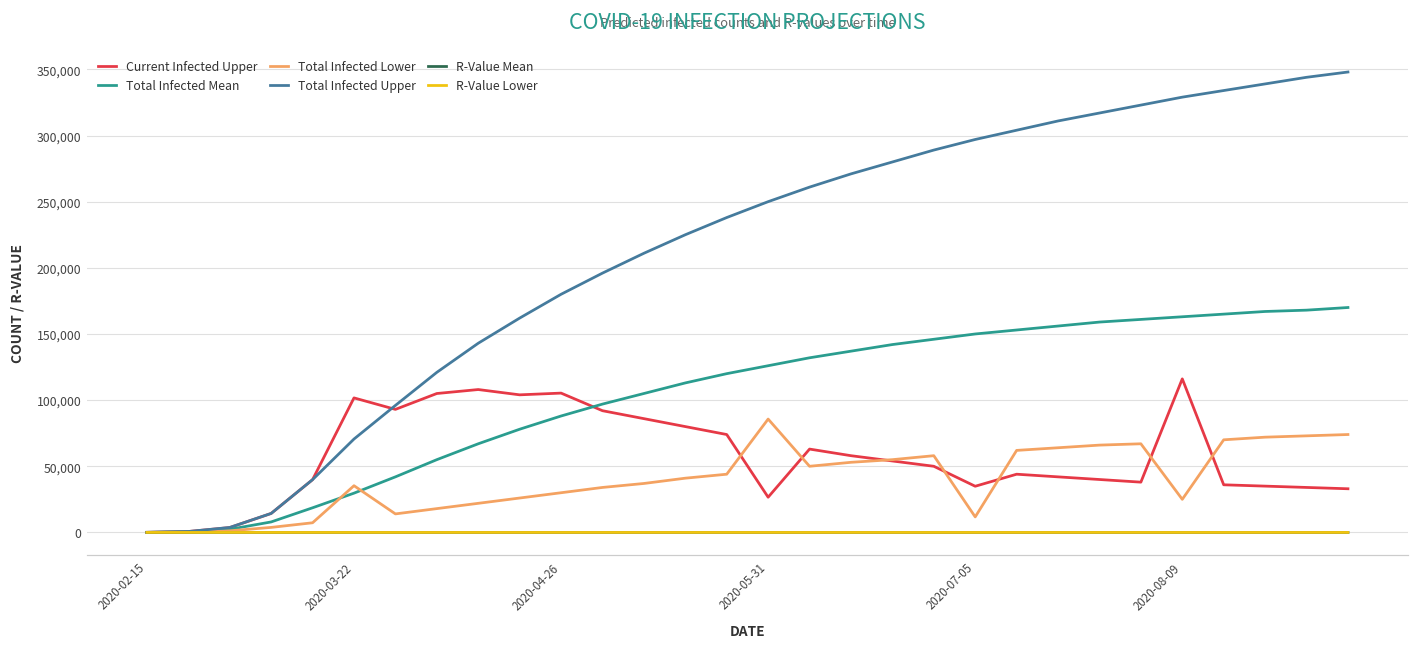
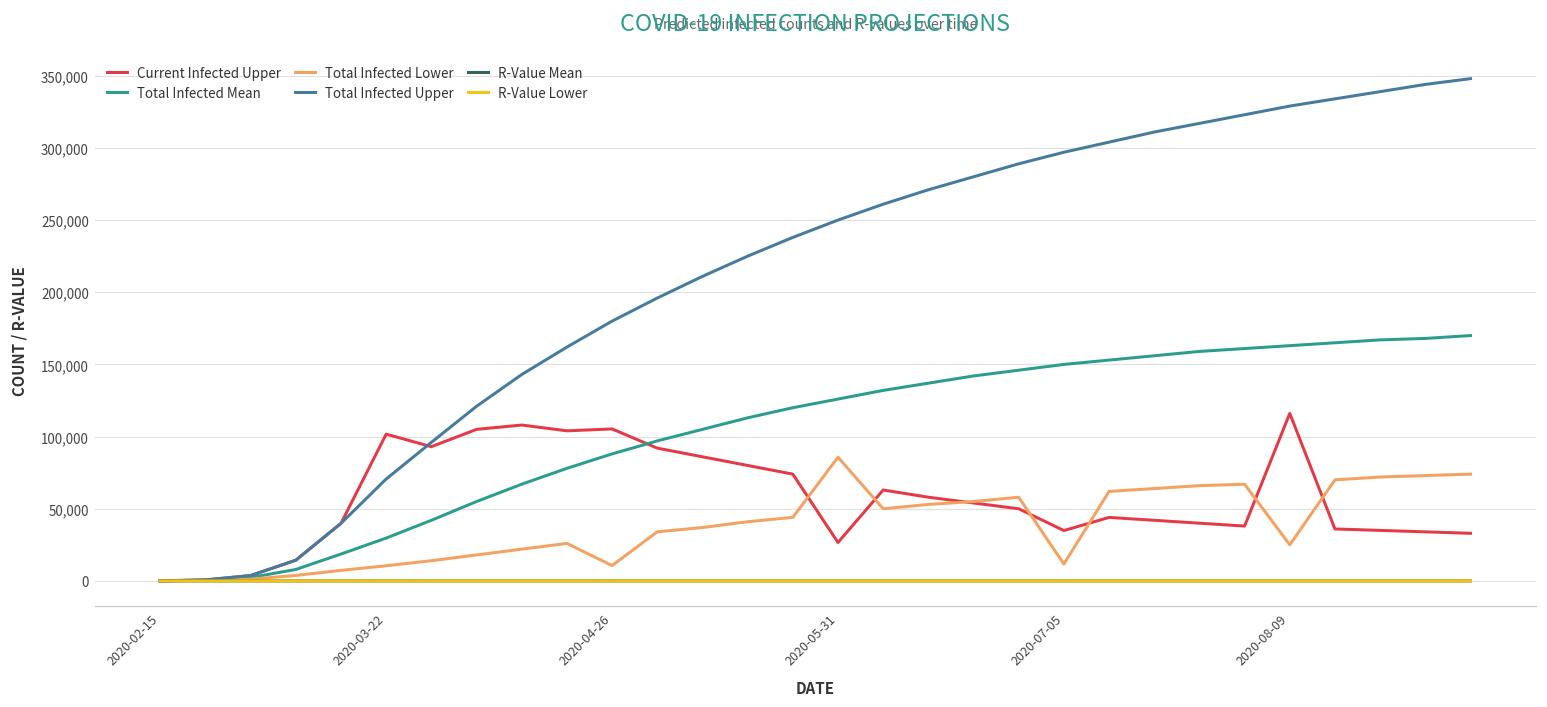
  {
    "Current Infected Upper": {
      "2020-03-22": "102,000",
      "2020-04-26": "105,000",
      "2020-05-31": "27,000",
      "2020-07-05": "35,000",
      "2020-08-09": "116,000"
    },
    "Total Infected Lower": {
-     "2020-03-22": "35,000",
-     "2020-04-26": "30,000",
+     "2020-03-22": "10,000",
+     "2020-04-26": "11,000",
      "2020-05-31": "86,000",
      "2020-07-05": "12,000",
      "2020-08-09": "25,000"
    },
    "R-Value Lower": {
      "2020-03-22": "0",
      "2020-04-26": "0",
      "2020-05-31": "0",
      "2020-07-05": "0",
      "2020-08-09": "0"
    }
  }
